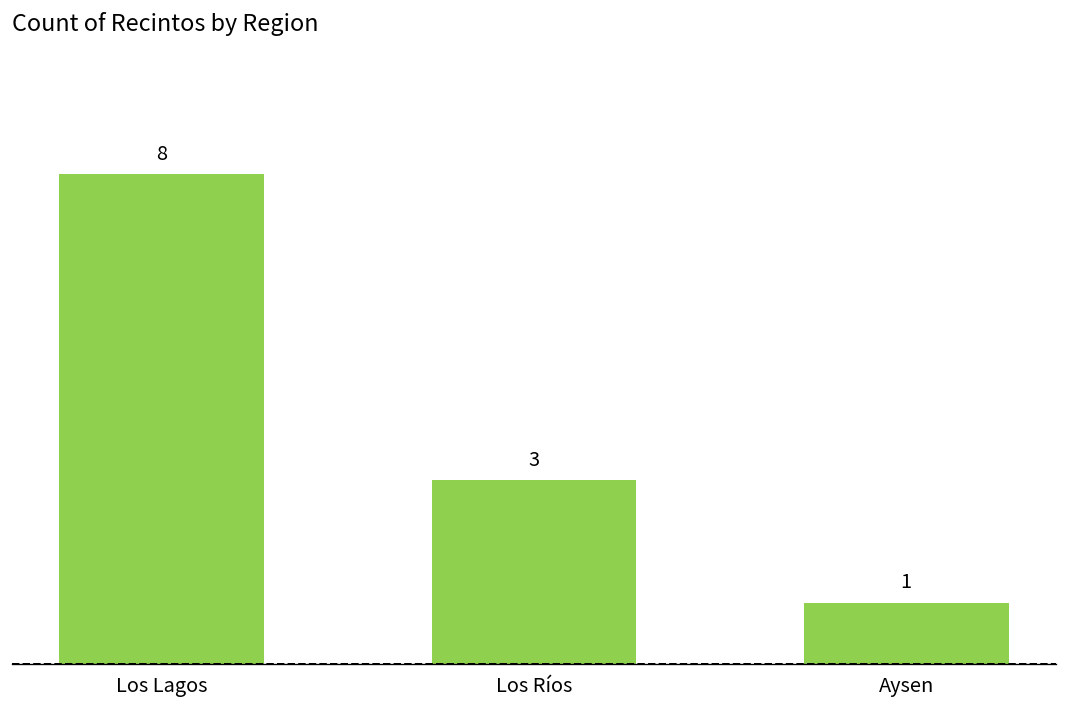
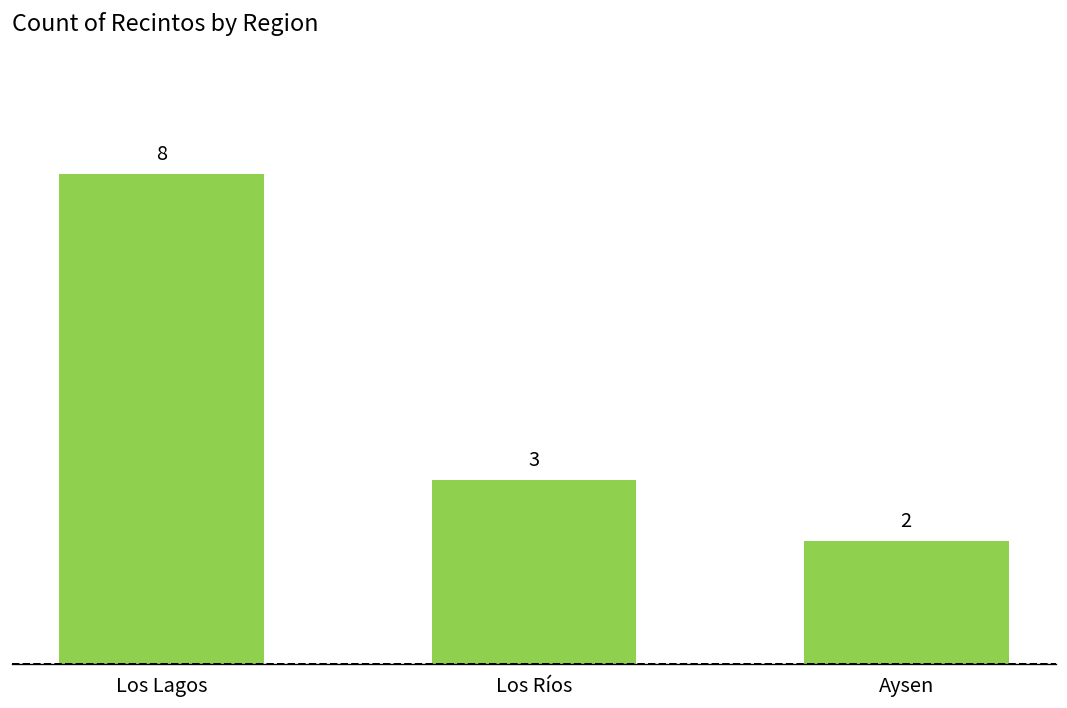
  {
    "Los Lagos": 8,
    "Los Ríos": 3,
-   "Aysen": 1
+   "Aysen": 2
  }
